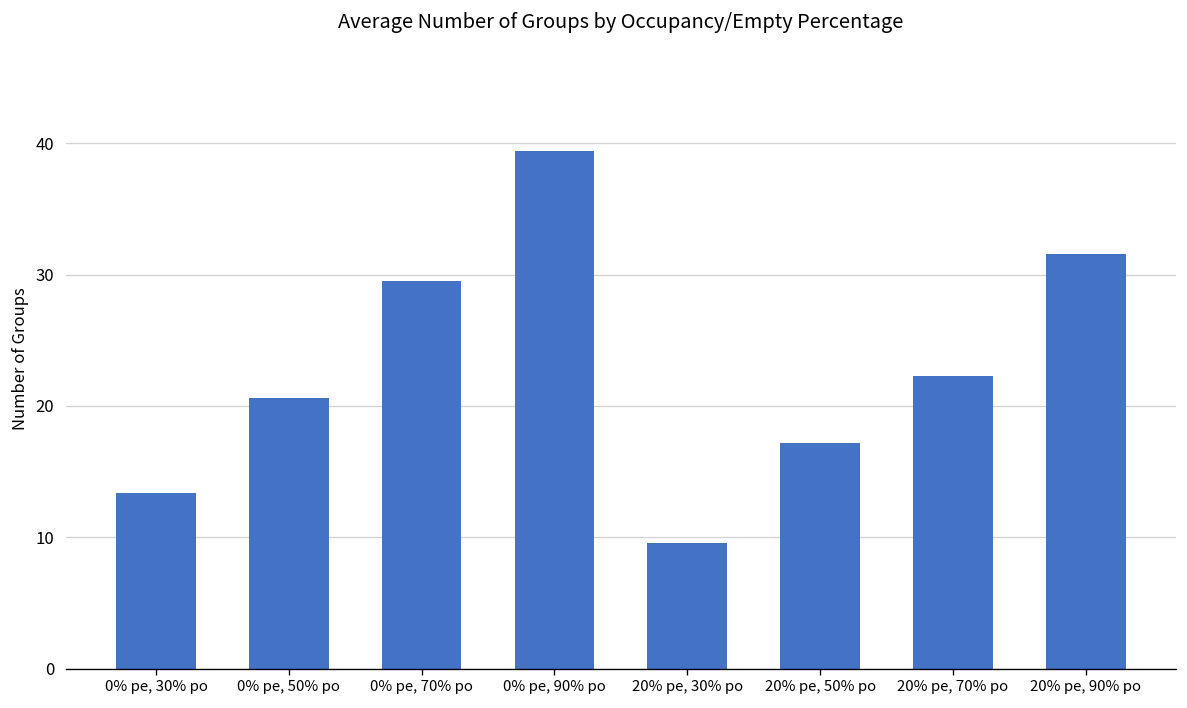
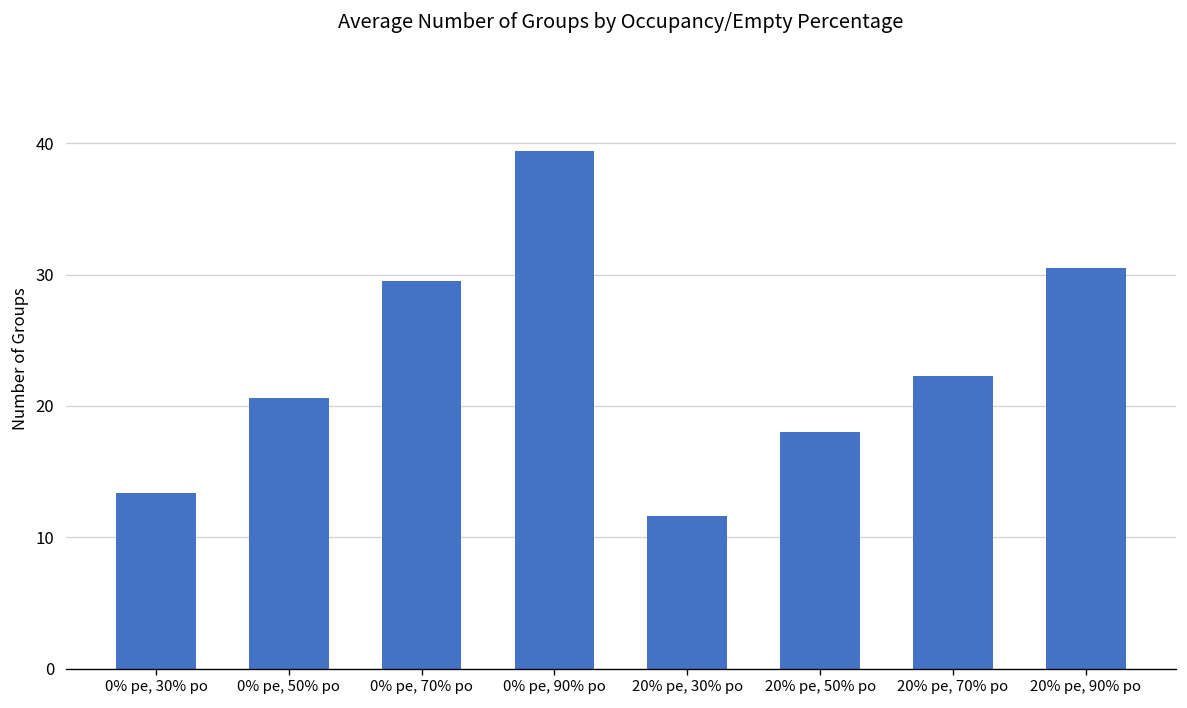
  {
    "0% pe, 30% po": 13.4,
    "0% pe, 50% po": 20.6,
    "0% pe, 70% po": 29.5,
    "0% pe, 90% po": 39.4,
-   "20% pe, 30% po": 9.6,
-   "20% pe, 50% po": 17.2,
+   "20% pe, 30% po": 11.6,
+   "20% pe, 50% po": 18.0,
    "20% pe, 70% po": 22.3,
-   "20% pe, 90% po": 31.6
+   "20% pe, 90% po": 30.5
  }
